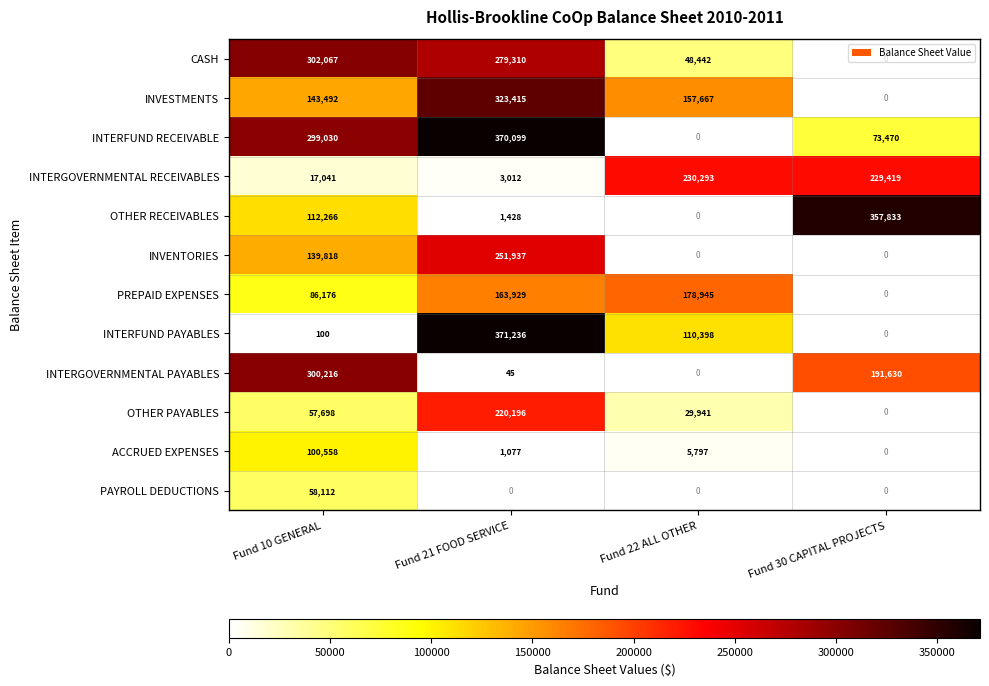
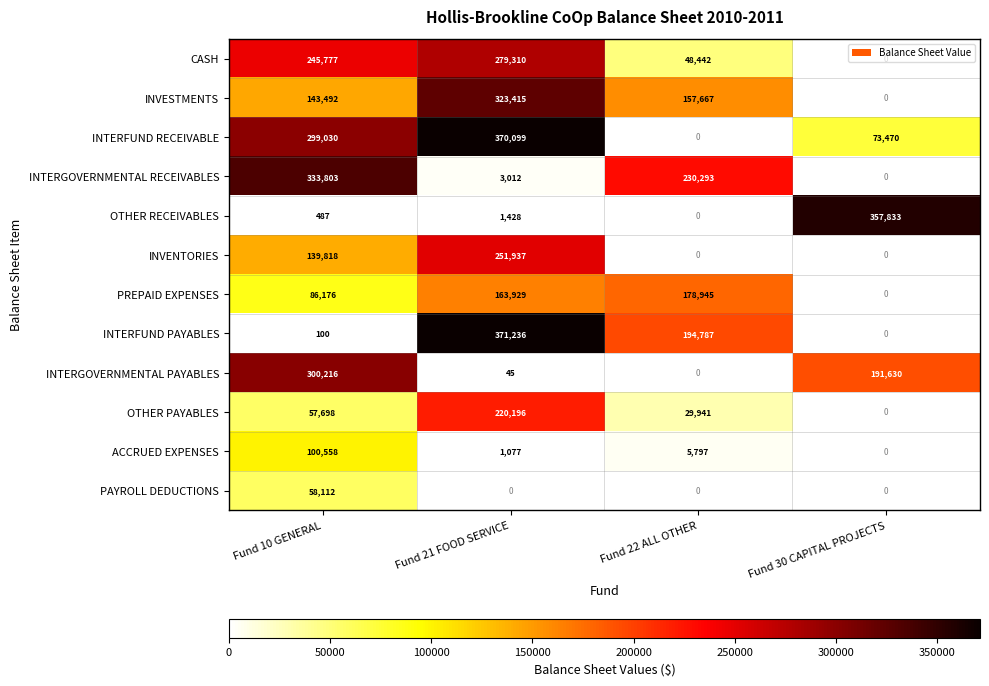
  {
    "CASH": {
-     "Fund 10 GENERAL": "302,067",
+     "Fund 10 GENERAL": "245,777",
      "Fund 21 FOOD SERVICE": "279,310",
      "Fund 22 ALL OTHER": "48,442"
    },
    "INVESTMENTS": {
      "Fund 10 GENERAL": "143,492",
      "Fund 21 FOOD SERVICE": "323,415",
      "Fund 22 ALL OTHER": "157,667",
      "Fund 30 CAPITAL PROJECTS": "0"
    },
    "INTERFUND RECEIVABLE": {
      "Fund 10 GENERAL": "299,030",
      "Fund 21 FOOD SERVICE": "370,099",
      "Fund 22 ALL OTHER": "0",
      "Fund 30 CAPITAL PROJECTS": "73,470"
    },
    "INTERGOVERNMENTAL RECEIVABLES": {
-     "Fund 10 GENERAL": "17,041",
+     "Fund 10 GENERAL": "333,803",
      "Fund 21 FOOD SERVICE": "3,012",
      "Fund 22 ALL OTHER": "230,293",
-     "Fund 30 CAPITAL PROJECTS": "229,419"
+     "Fund 30 CAPITAL PROJECTS": "0"
    },
    "OTHER RECEIVABLES": {
-     "Fund 10 GENERAL": "112,266",
+     "Fund 10 GENERAL": "487",
      "Fund 21 FOOD SERVICE": "1,428",
      "Fund 22 ALL OTHER": "0",
      "Fund 30 CAPITAL PROJECTS": "357,833"
    },
    "INVENTORIES": {
      "Fund 10 GENERAL": "139,818",
      "Fund 21 FOOD SERVICE": "251,937",
      "Fund 22 ALL OTHER": "0",
      "Fund 30 CAPITAL PROJECTS": "0"
    },
    "PREPAID EXPENSES": {
      "Fund 10 GENERAL": "86,176",
      "Fund 21 FOOD SERVICE": "163,929",
      "Fund 22 ALL OTHER": "178,945",
      "Fund 30 CAPITAL PROJECTS": "0"
    },
    "INTERFUND PAYABLES": {
      "Fund 10 GENERAL": "100",
      "Fund 21 FOOD SERVICE": "371,236",
-     "Fund 22 ALL OTHER": "110,398",
+     "Fund 22 ALL OTHER": "194,787",
      "Fund 30 CAPITAL PROJECTS": "0"
    },
    "INTERGOVERNMENTAL PAYABLES": {
      "Fund 10 GENERAL": "300,216",
      "Fund 21 FOOD SERVICE": "45",
      "Fund 22 ALL OTHER": "0",
      "Fund 30 CAPITAL PROJECTS": "191,630"
    },
    "OTHER PAYABLES": {
      "Fund 10 GENERAL": "57,698",
      "Fund 21 FOOD SERVICE": "220,196",
      "Fund 22 ALL OTHER": "29,941",
      "Fund 30 CAPITAL PROJECTS": "0"
    },
    "ACCRUED EXPENSES": {
      "Fund 10 GENERAL": "100,558",
      "Fund 21 FOOD SERVICE": "1,077",
      "Fund 22 ALL OTHER": "5,797",
      "Fund 30 CAPITAL PROJECTS": "0"
    },
    "PAYROLL DEDUCTIONS": {
      "Fund 10 GENERAL": "58,112",
      "Fund 21 FOOD SERVICE": "0",
      "Fund 22 ALL OTHER": "0",
      "Fund 30 CAPITAL PROJECTS": "0"
    }
  }
